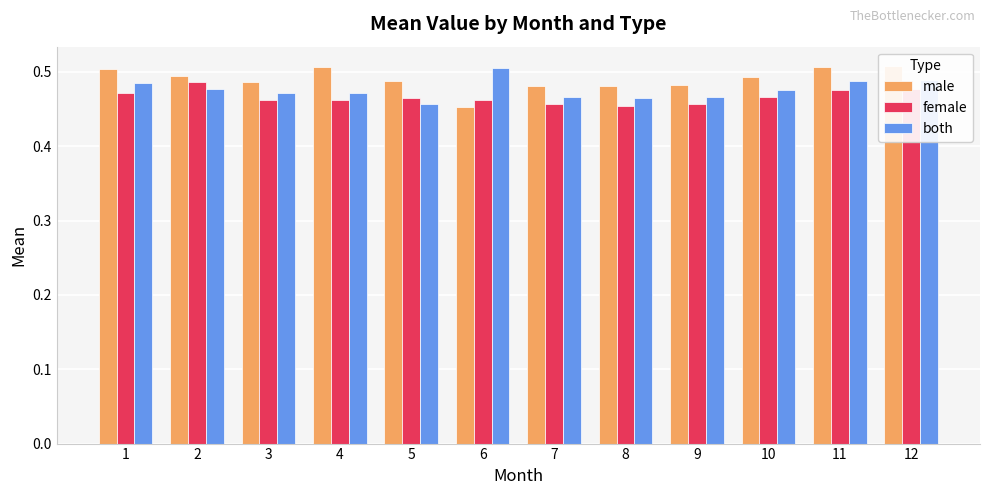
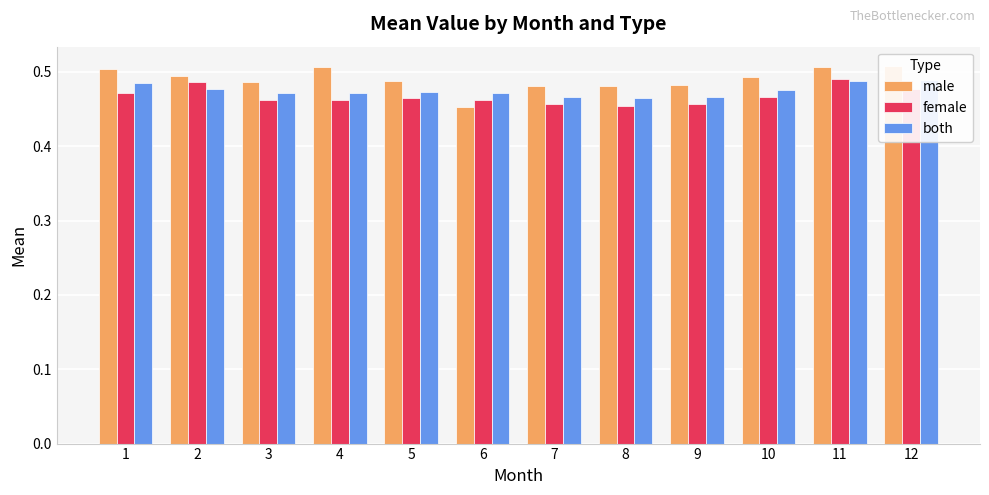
  {
    "male": {
      "1": 0.50,
      "2": 0.49,
      "3": 0.49,
      "4": 0.51,
      "5": 0.49,
      "6": 0.45,
      "7": 0.48,
      "8": 0.48,
      "9": 0.48,
      "10": 0.49,
      "11": 0.51
    },
    "female": {
      "1": 0.47,
      "2": 0.49,
      "3": 0.46,
      "4": 0.46,
      "5": 0.46,
      "6": 0.46,
      "7": 0.46,
      "8": 0.45,
      "9": 0.46,
      "10": 0.47,
-     "11": 0.48
+     "11": 0.49
    },
    "both": {
      "1": 0.48,
      "2": 0.48,
      "3": 0.47,
      "4": 0.47,
-     "5": 0.46,
-     "6": 0.51,
+     "5": 0.47,
+     "6": 0.47,
      "7": 0.47,
      "8": 0.46,
      "9": 0.47,
      "10": 0.48,
      "11": 0.49
    }
  }
